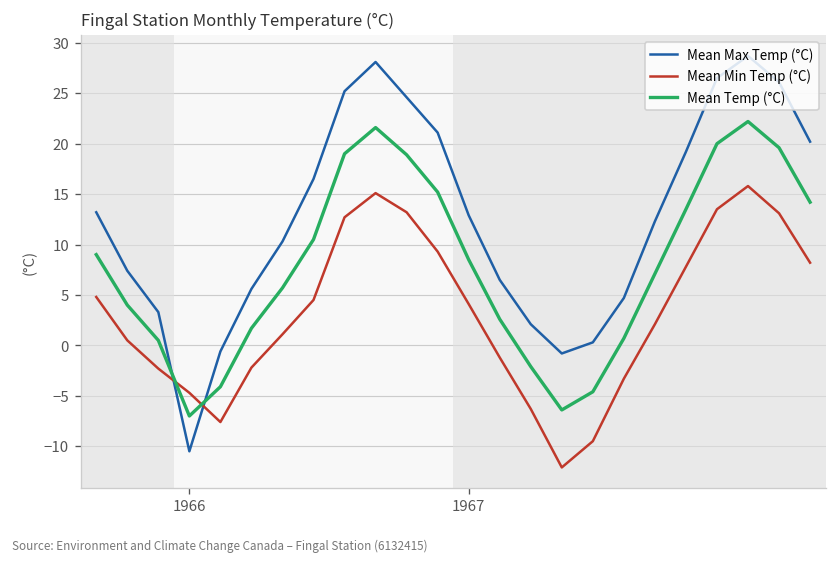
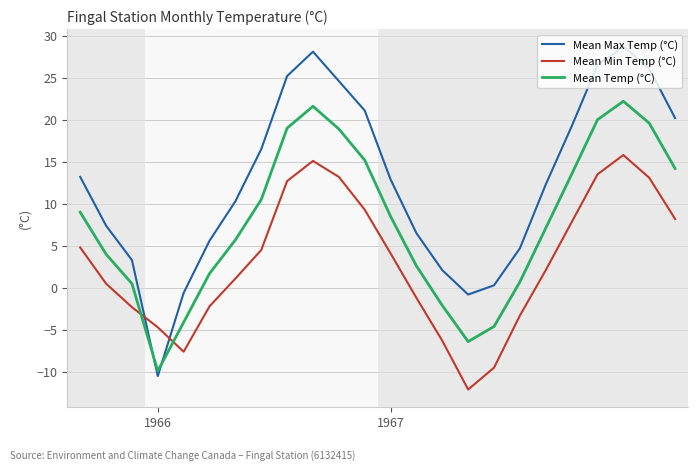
  {
    "Mean Max Temp (°C)": {
      "1966": -11,
      "1967": 13
    },
    "Mean Min Temp (°C)": {
      "1966": -5,
      "1967": 4
    },
    "Mean Temp (°C)": {
-     "1966": -7,
+     "1966": -10,
      "1967": 9
    }
  }
